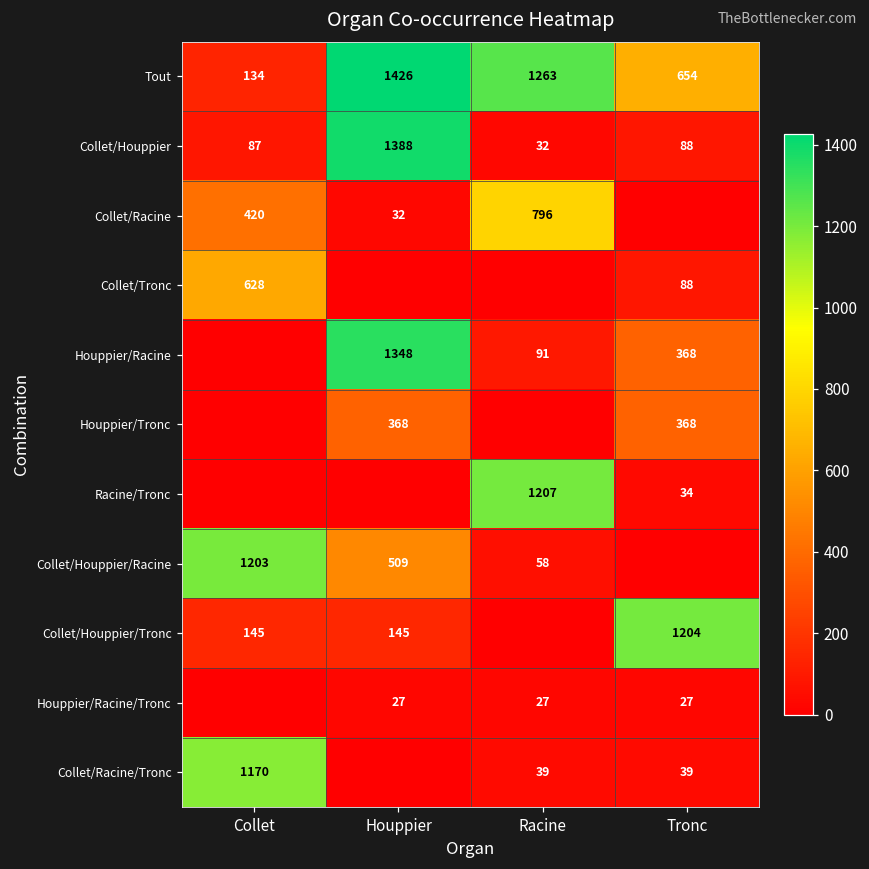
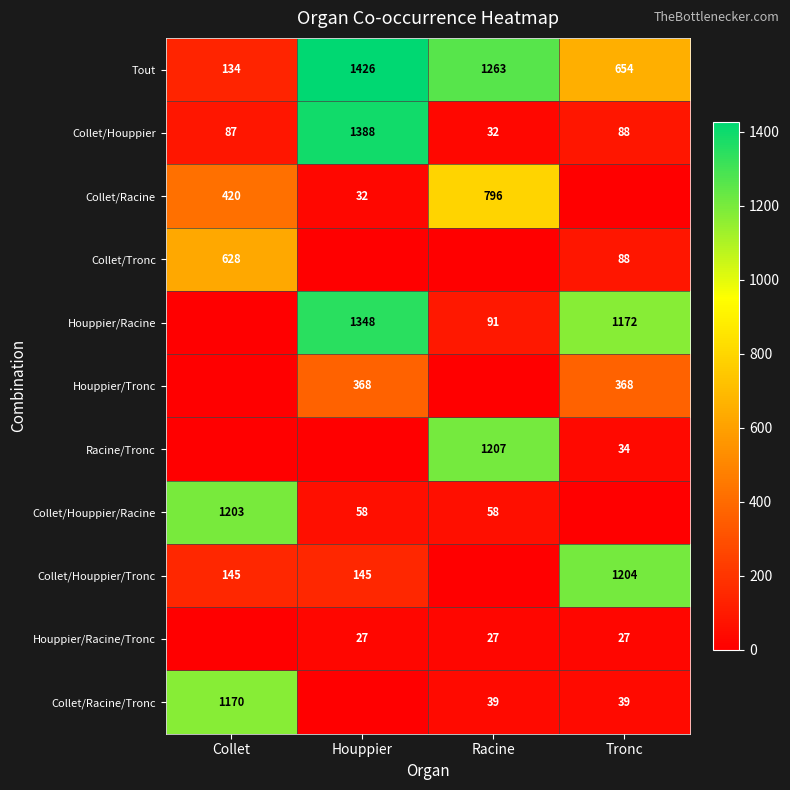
  {
    "Tout": {
      "Collet": 134,
      "Houppier": 1426,
      "Racine": 1263,
      "Tronc": 654
    },
    "Collet/Houppier": {
      "Collet": 87,
      "Houppier": 1388,
      "Racine": 32,
      "Tronc": 88
    },
    "Collet/Racine": {
      "Collet": 420,
      "Houppier": 32,
      "Racine": 796
    },
    "Collet/Tronc": {
      "Collet": 628,
      "Tronc": 88
    },
    "Houppier/Racine": {
      "Houppier": 1348,
      "Racine": 91,
-     "Tronc": 368
+     "Tronc": 1172
    },
    "Houppier/Tronc": {
      "Houppier": 368,
      "Tronc": 368
    },
    "Racine/Tronc": {
      "Racine": 1207,
      "Tronc": 34
    },
    "Collet/Houppier/Racine": {
      "Collet": 1203,
-     "Houppier": 509,
+     "Houppier": 58,
      "Racine": 58
    },
    "Collet/Houppier/Tronc": {
      "Collet": 145,
      "Houppier": 145,
      "Tronc": 1204
    },
    "Houppier/Racine/Tronc": {
      "Houppier": 27,
      "Racine": 27,
      "Tronc": 27
    },
    "Collet/Racine/Tronc": {
      "Collet": 1170,
      "Racine": 39,
      "Tronc": 39
    }
  }
